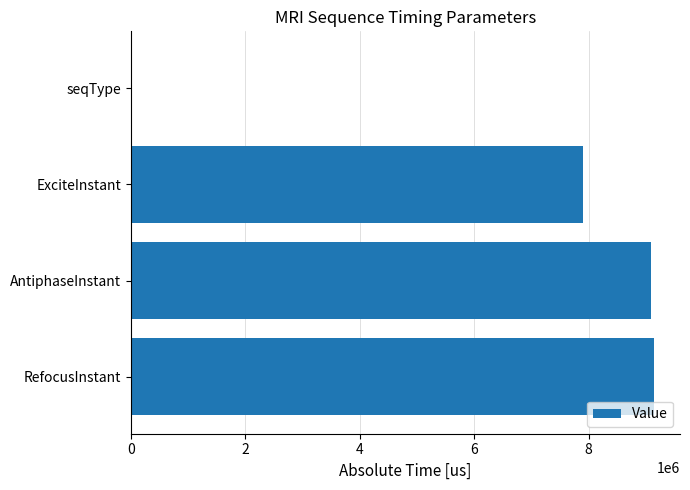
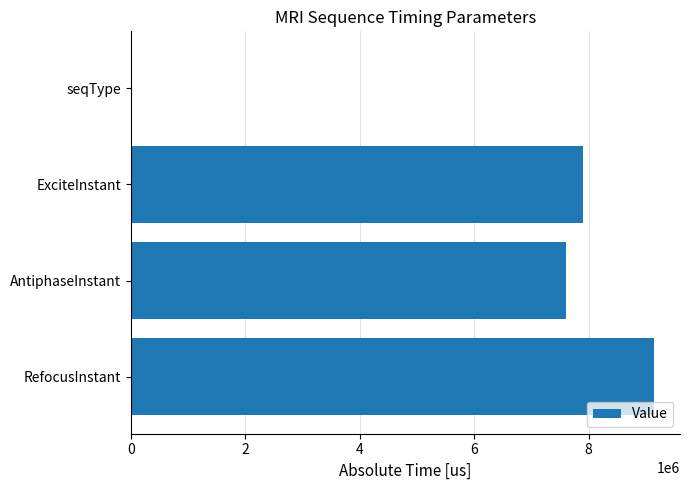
  {
    "seqType": 0,
    "ExciteInstant": 7900000,
-   "AntiphaseInstant": 9100000,
+   "AntiphaseInstant": 7600000,
    "RefocusInstant": 9100000
  }
